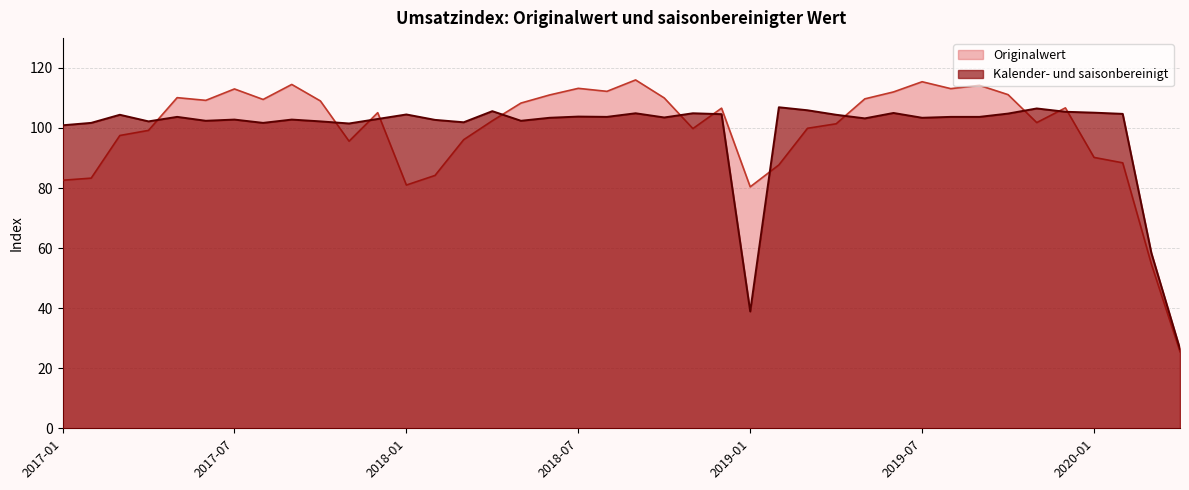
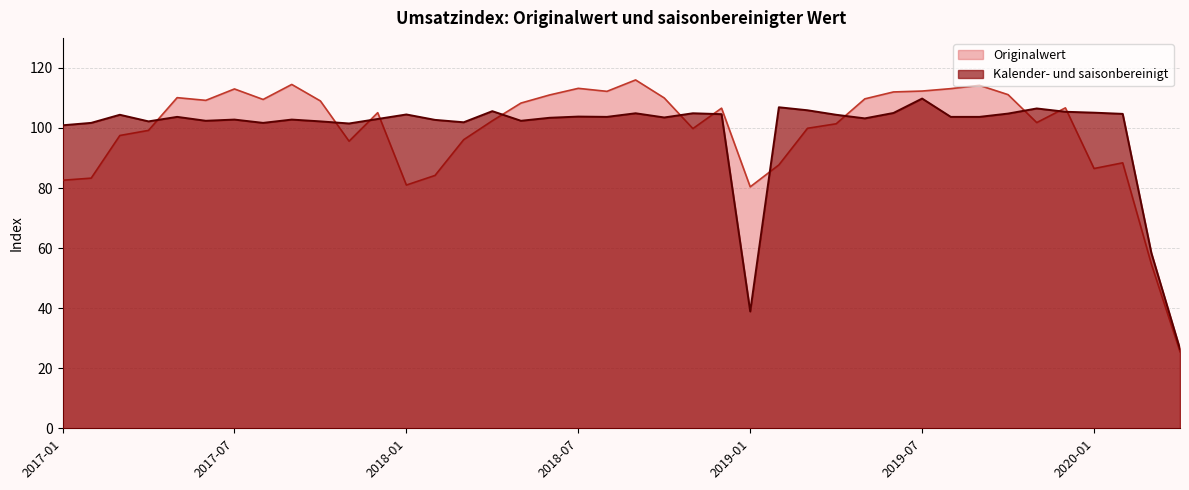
  {
    "Originalwert": {
      "2017-01": 83,
      "2017-07": 113,
      "2018-01": 81,
      "2018-07": 113,
      "2019-01": 80,
-     "2019-07": 115,
-     "2020-01": 90
+     "2019-07": 112,
+     "2020-01": 87
    },
    "Kalender- und saisonbereinigt": {
      "2017-01": 101,
      "2017-07": 103,
      "2018-01": 105,
      "2018-07": 104,
      "2019-01": 39,
-     "2019-07": 103,
+     "2019-07": 110,
      "2020-01": 105
    }
  }
